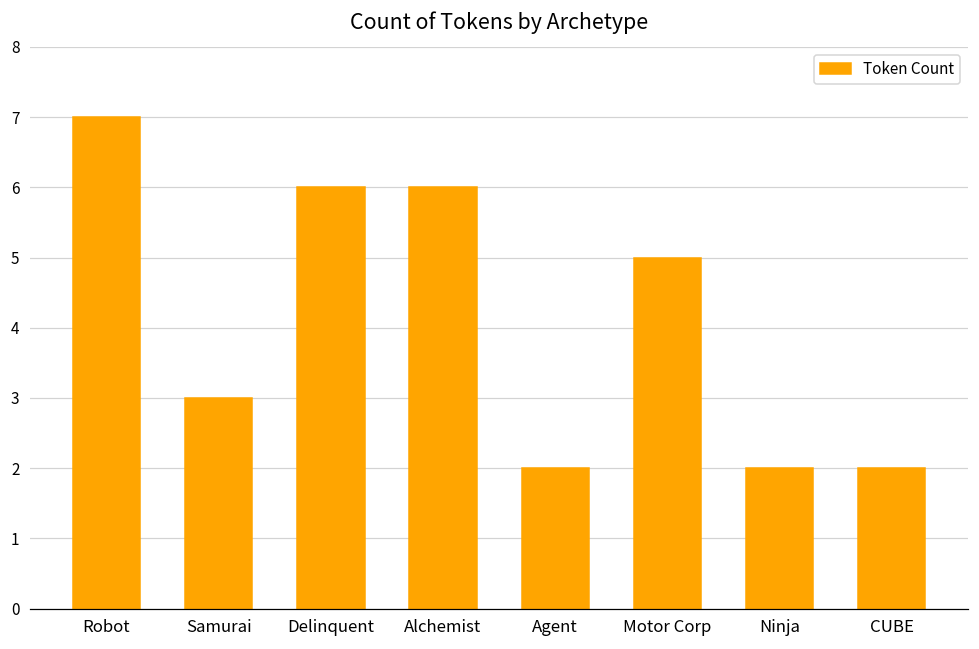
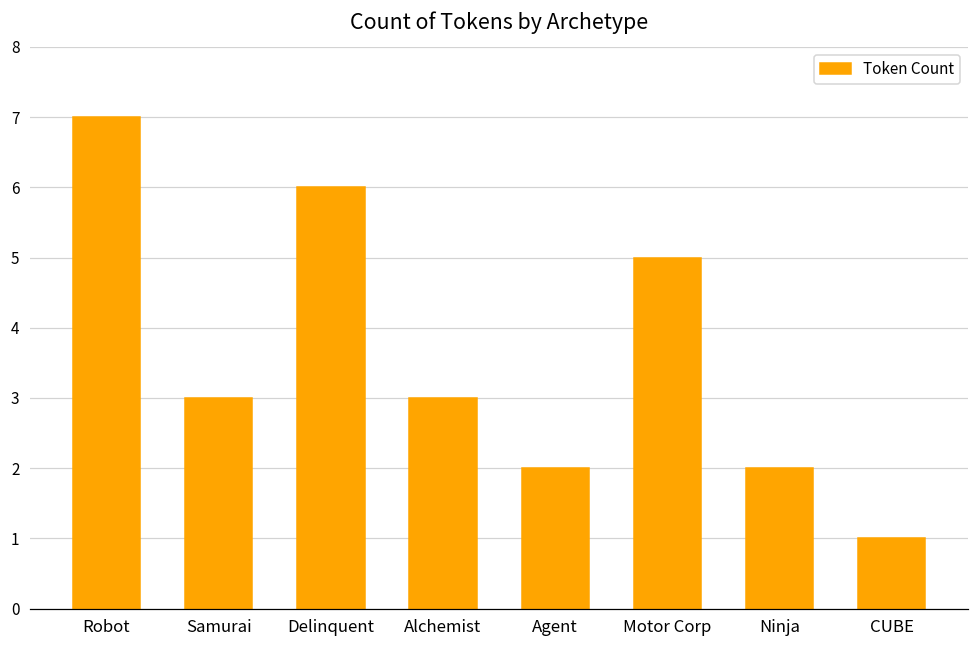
  {
    "Robot": 7,
    "Samurai": 3,
    "Delinquent": 6,
-   "Alchemist": 6,
+   "Alchemist": 3,
    "Agent": 2,
    "Motor Corp": 5,
    "Ninja": 2,
-   "CUBE": 2
+   "CUBE": 1
  }
